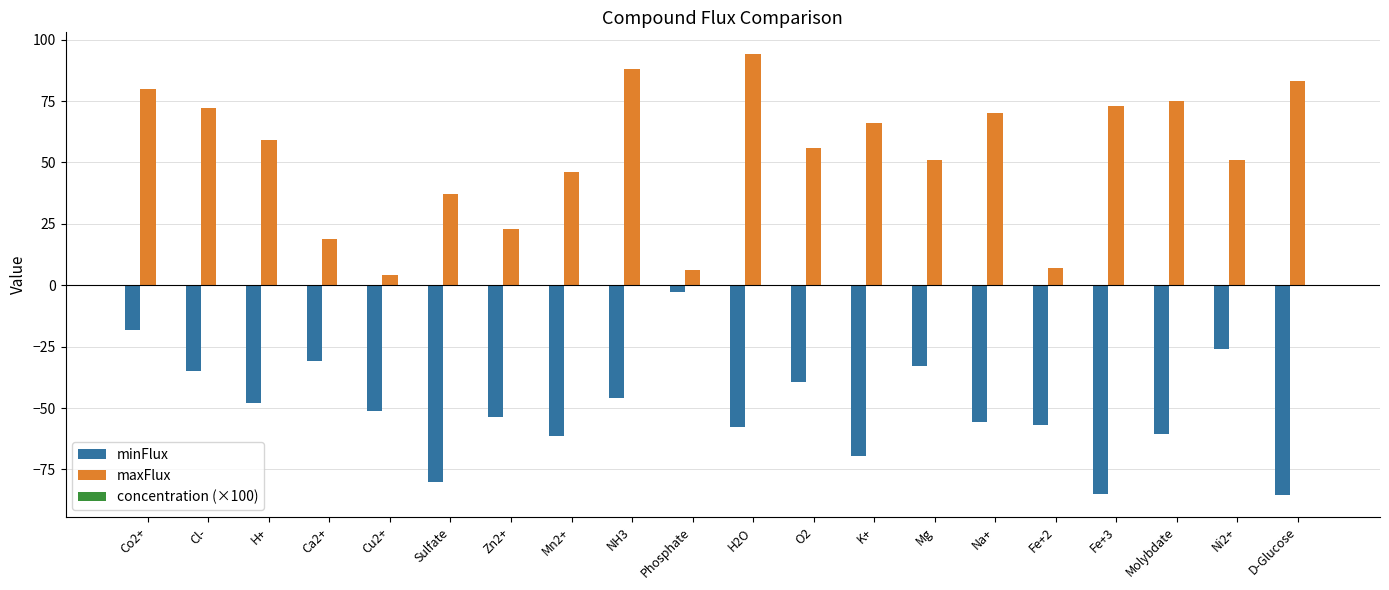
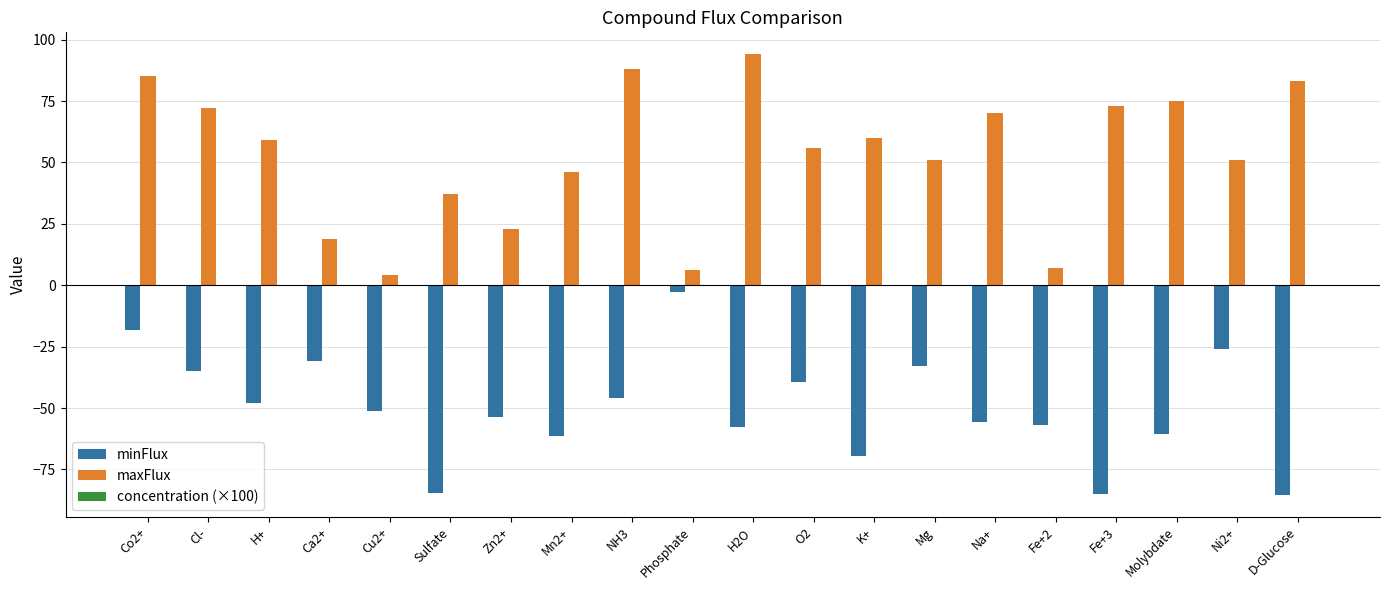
  {
    "minFlux": {
      "Co2+": -18,
      "Cl-": -35,
      "H+": -48,
      "Ca2+": -31,
      "Cu2+": -51,
-     "Sulfate": -80,
+     "Sulfate": -84,
      "Zn2+": -54,
      "Mn2+": -62,
      "NH3": -46,
      "Phosphate": -3,
      "H2O": -58,
      "O2": -40,
      "K+": -69,
      "Mg": -33,
      "Na+": -56,
      "Fe+2": -57,
      "Fe+3": -85,
      "Molybdate": -61,
      "Ni2+": -26,
      "D-Glucose": -85
    },
    "maxFlux": {
-     "Co2+": 80,
+     "Co2+": 85,
      "Cl-": 72,
      "H+": 59,
      "Ca2+": 19,
      "Cu2+": 4,
      "Sulfate": 37,
      "Zn2+": 23,
      "Mn2+": 46,
      "NH3": 88,
      "Phosphate": 6,
      "H2O": 94,
      "O2": 56,
-     "K+": 66,
+     "K+": 60,
      "Mg": 51,
      "Na+": 70,
      "Fe+2": 7,
      "Fe+3": 73,
      "Molybdate": 75,
      "Ni2+": 51,
      "D-Glucose": 83
    }
  }
